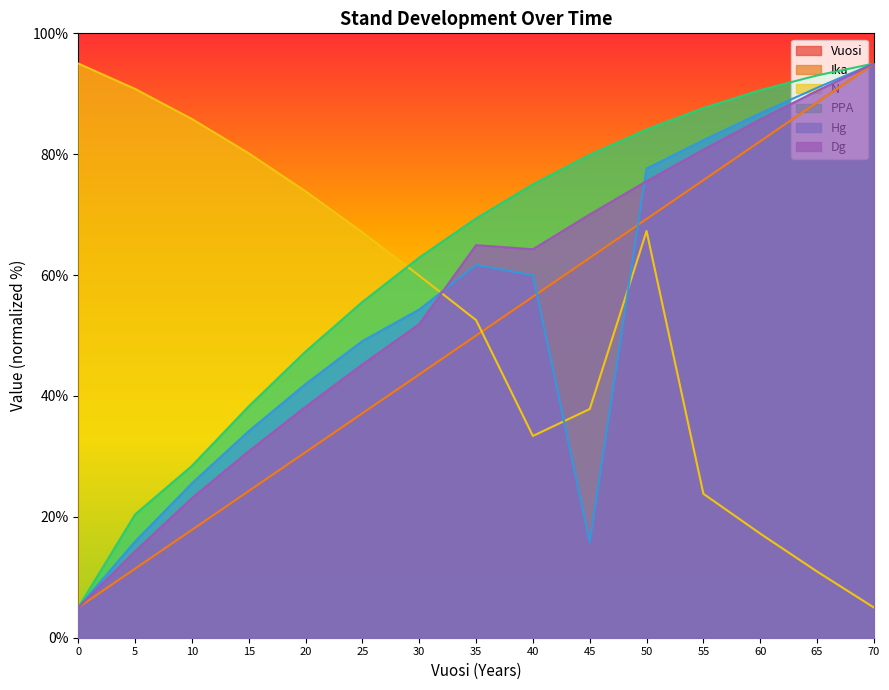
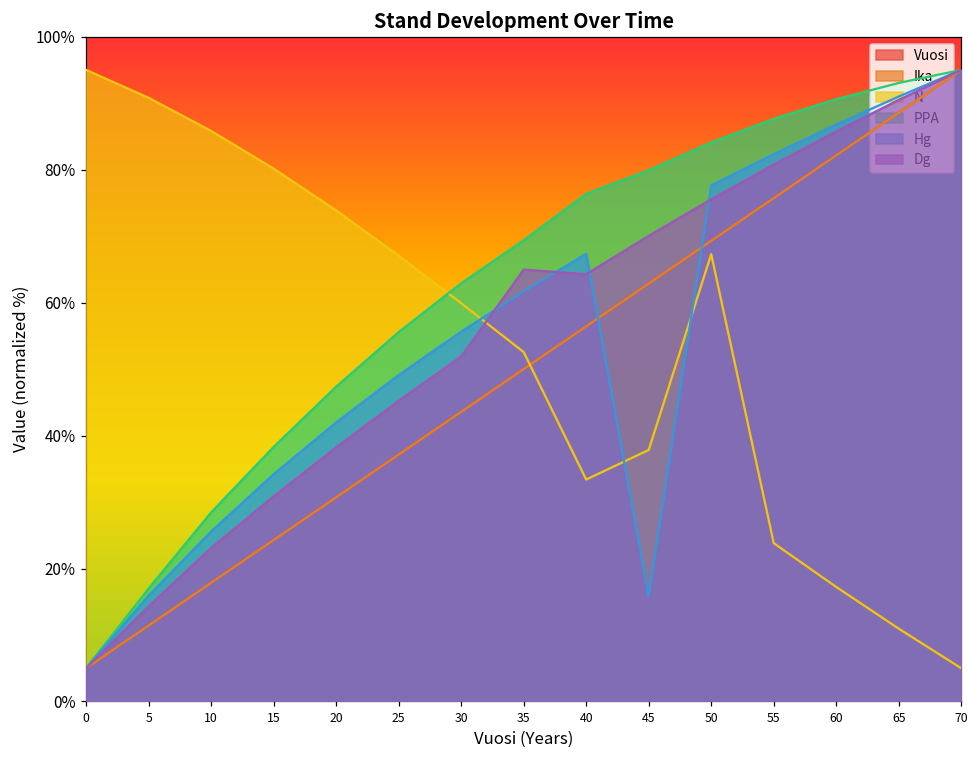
  {
    "Ika": {
      "5": "11%",
      "10": "18%",
      "15": "24%",
      "20": "31%",
      "25": "37%",
      "30": "44%",
      "35": "50%",
      "40": "56%",
      "45": "63%",
      "50": "69%",
      "55": "76%",
      "60": "82%"
    },
    "N": {
      "0": "95%",
      "5": "91%",
      "10": "86%",
      "15": "80%",
      "20": "74%",
      "25": "67%",
      "30": "60%",
      "35": "53%",
      "40": "33%",
      "45": "38%",
      "50": "67%",
      "55": "24%",
      "60": "17%",
      "65": "11%",
      "70": "5%"
    },
    "PPA": {
-     "5": "20%",
+     "5": "17%",
      "10": "28%",
      "15": "38%",
      "20": "47%",
      "25": "56%",
      "30": "63%",
      "35": "69%",
-     "40": "75%",
+     "40": "76%",
      "45": "80%",
      "50": "84%",
      "55": "88%",
      "60": "91%"
    },
    "Hg": {
      "5": "16%",
      "10": "26%",
      "15": "34%",
      "20": "42%",
      "25": "49%",
-     "30": "54%",
+     "30": "56%",
      "35": "62%",
-     "40": "60%",
+     "40": "67%",
      "45": "16%",
      "50": "78%",
      "55": "82%",
      "60": "87%"
    },
    "Dg": {
      "5": "14%",
      "10": "23%",
      "15": "31%",
      "20": "38%",
      "25": "45%",
      "30": "52%",
      "35": "65%",
      "40": "64%",
      "45": "70%",
      "50": "76%",
      "55": "81%",
      "60": "86%"
    }
  }
